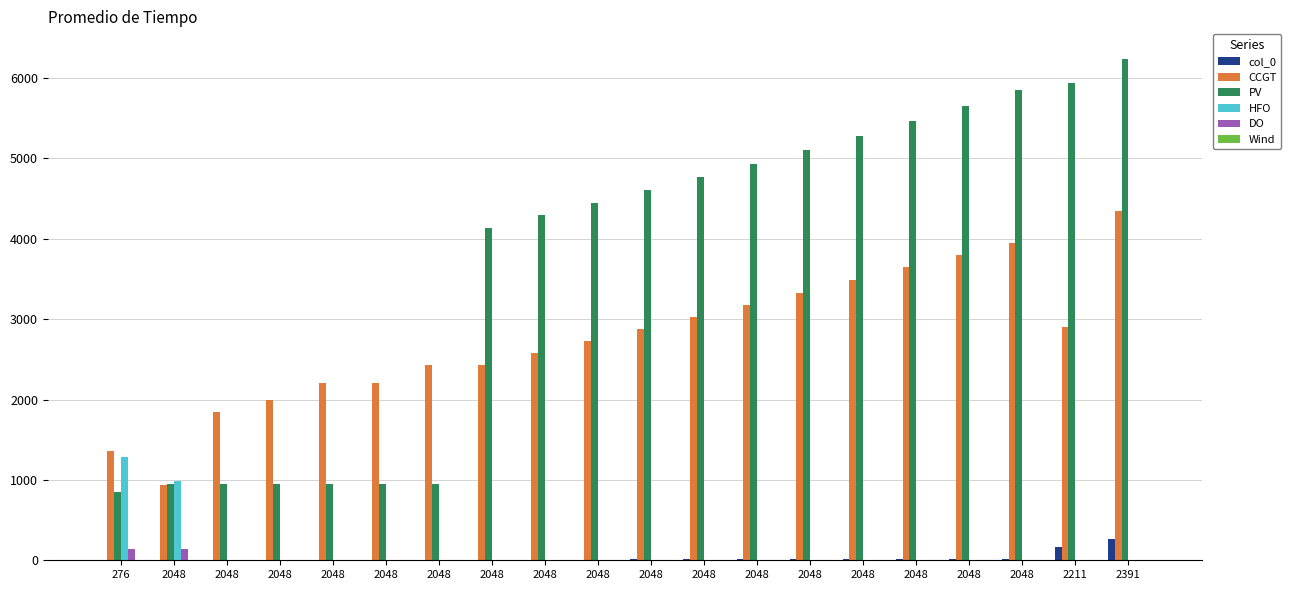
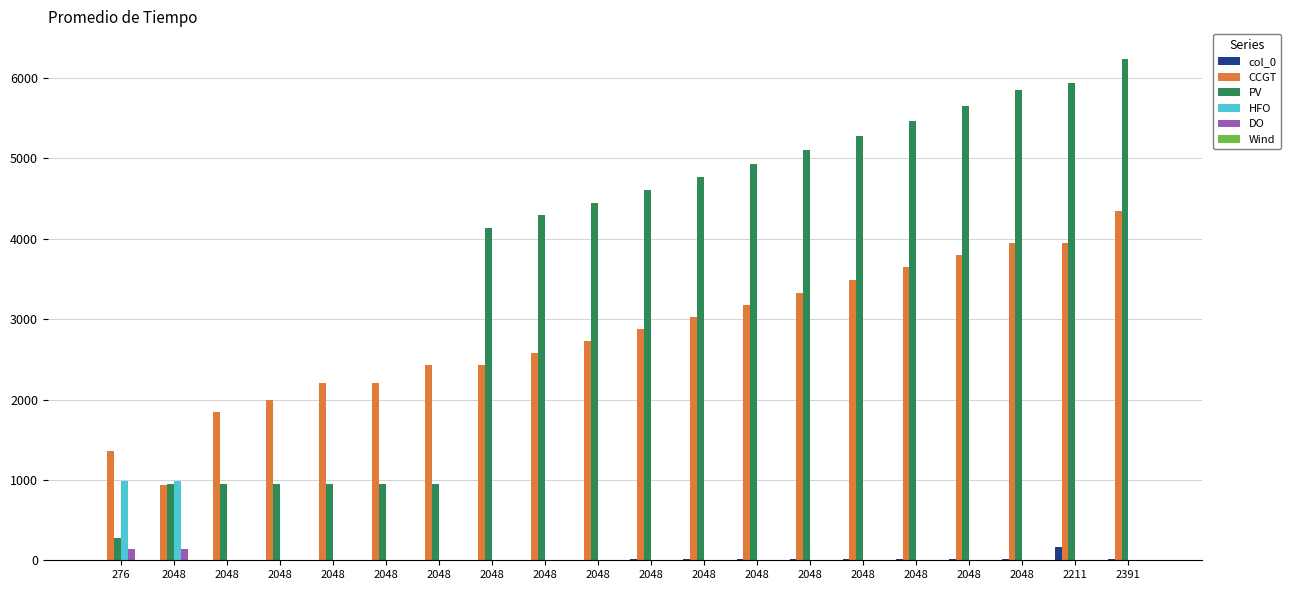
  {
    "col_0": {
      "276": 0,
      "2211": 200,
-     "2391": 300
+     "2391": 0
    },
    "CCGT": {
      "276": 1400,
-     "2211": 2900,
+     "2211": 3900,
      "2391": 4300
    },
    "PV": {
-     "276": 900,
+     "276": 300,
      "2211": 5900,
      "2391": 6200
    },
    "HFO": {
-     "276": 1300,
+     "276": 1000,
      "2211": 0,
      "2391": 0
    },
    "DO": {
      "276": 100,
      "2211": 0,
      "2391": 0
    },
    "Wind": {
      "276": 0,
      "2211": 0,
      "2391": 0
    }
  }
